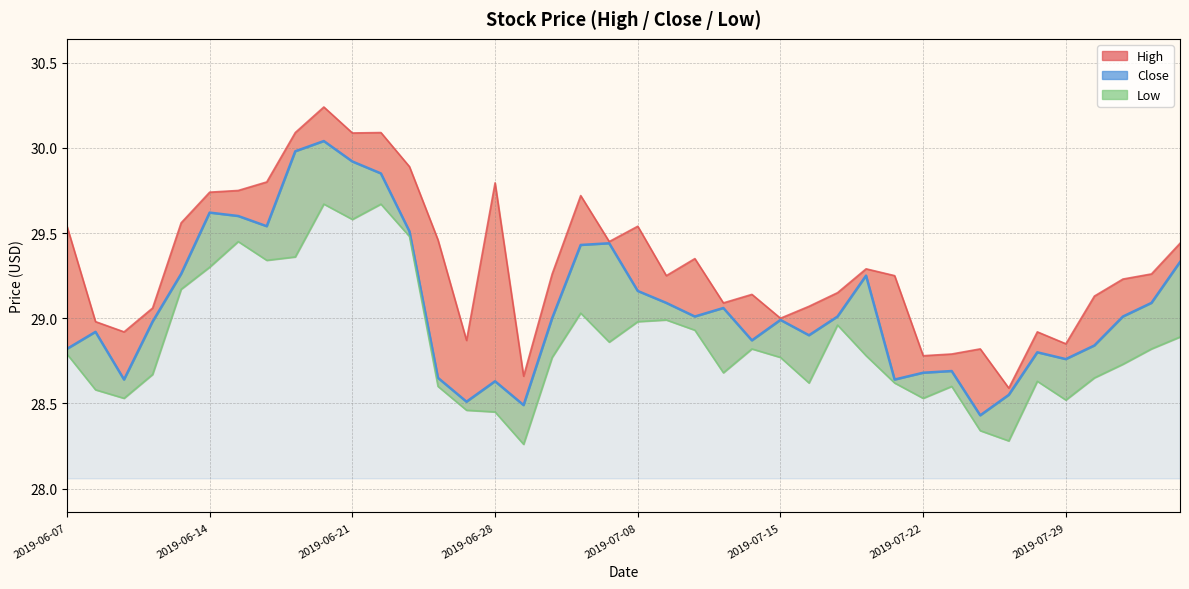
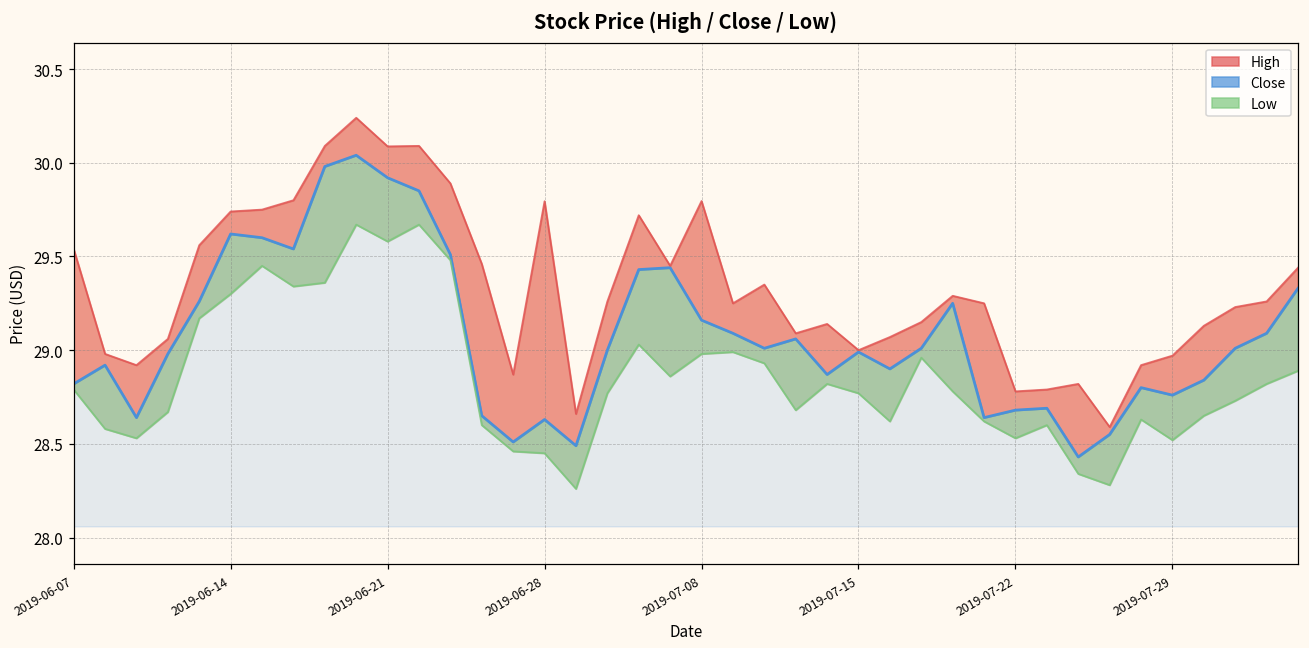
  {
    "High": {
      "2019-06-07": 29.54,
      "2019-06-14": 29.74,
      "2019-06-21": 30.09,
      "2019-06-28": 29.79,
-     "2019-07-08": 29.54,
+     "2019-07-08": 29.80,
      "2019-07-22": 28.78,
-     "2019-07-29": 28.85
+     "2019-07-29": 28.97
    }
  }
